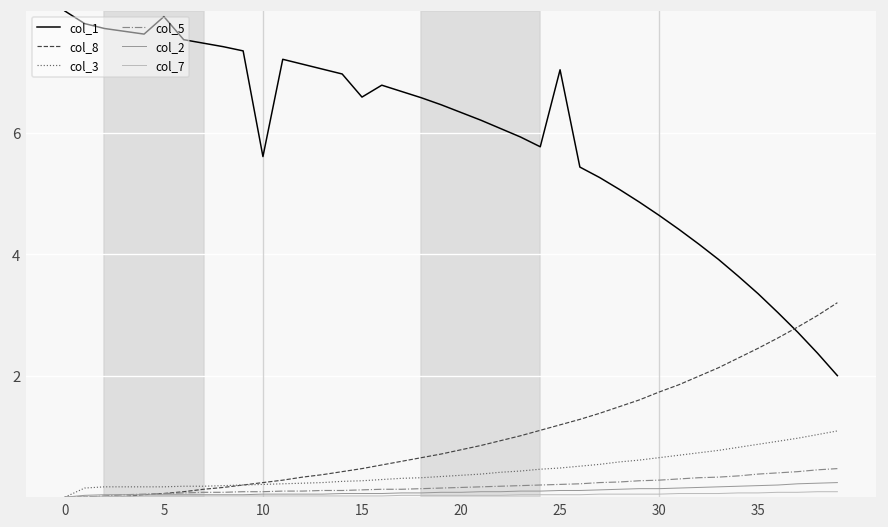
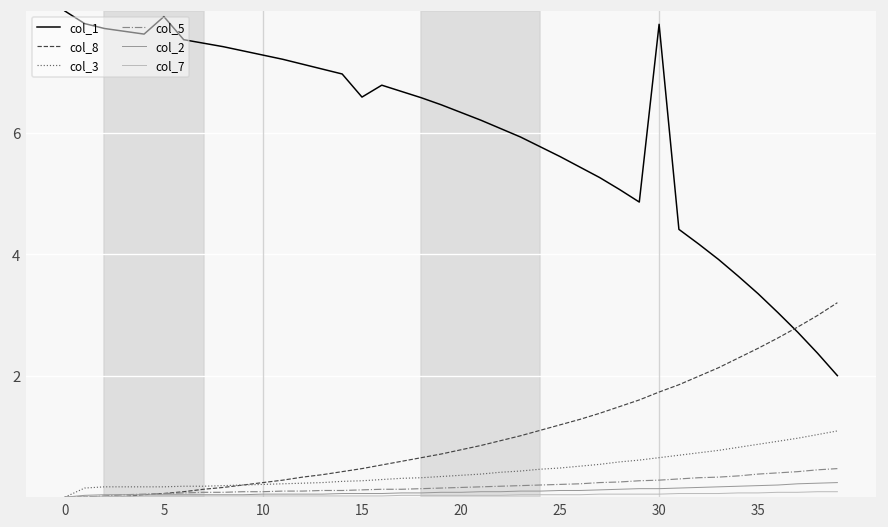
  {
    "col_1": {
      "0": 8.0,
      "5": 7.9,
-     "10": 5.6,
+     "10": 7.3,
      "15": 6.6,
      "20": 6.3,
-     "25": 7.0,
-     "30": 4.6,
+     "25": 5.6,
+     "30": 7.8,
      "35": 3.3
    }
  }
